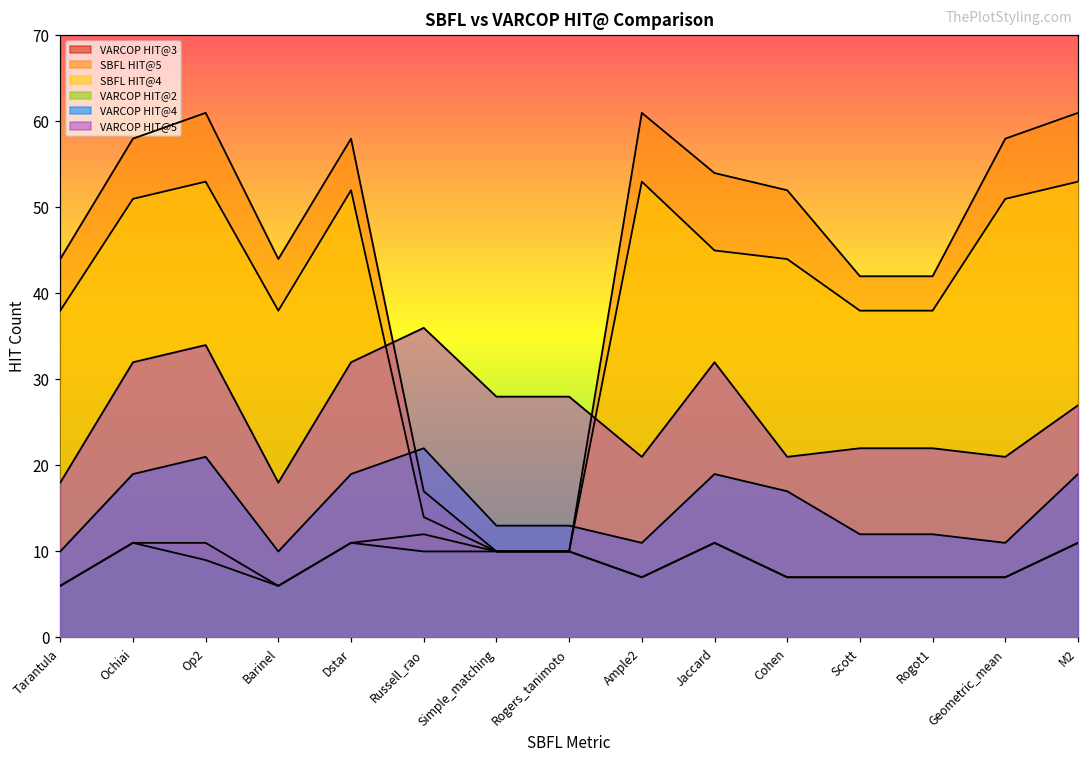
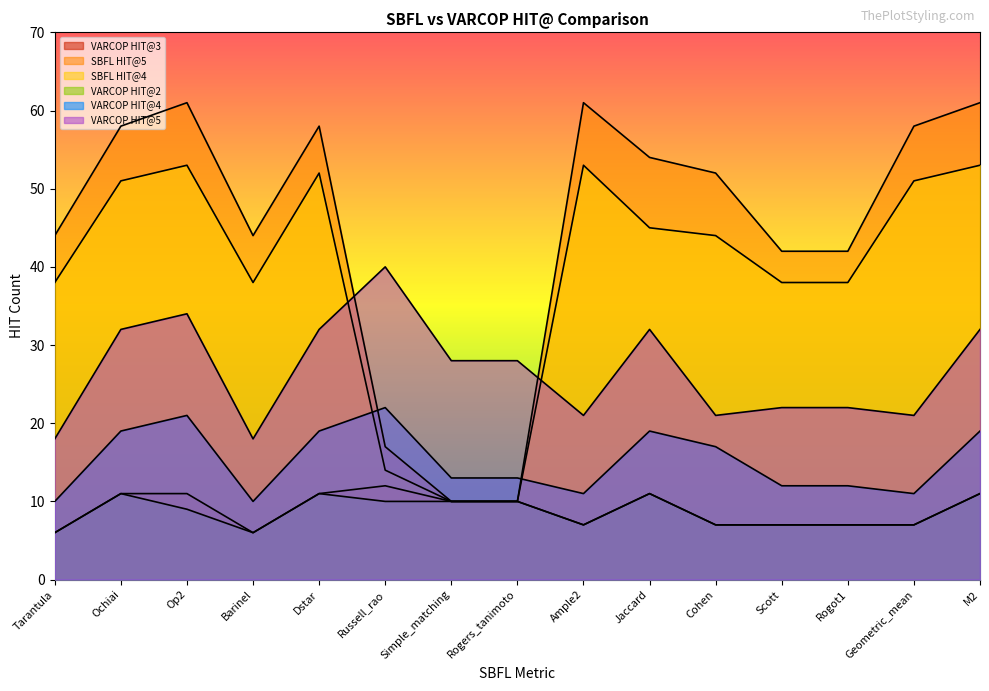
  {
    "VARCOP HIT@3": {
      "Op2": 11,
      "Russell_rao": 12
    },
    "VARCOP HIT@2": {
      "Op2": 9,
      "Russell_rao": 10
    },
    "VARCOP HIT@4": {
      "Tarantula": 10,
      "Ochiai": 19,
      "Op2": 21,
      "Barinel": 10,
      "Dstar": 19,
      "Russell_rao": 22,
      "Simple_matching": 13,
      "Rogers_tanimoto": 13,
      "Ample2": 11,
      "Jaccard": 19,
      "Cohen": 17,
      "Scott": 12,
      "Rogot1": 12,
      "Geometric_mean": 11,
      "M2": 19
    },
    "VARCOP HIT@5": {
      "Tarantula": 18,
      "Ochiai": 32,
      "Op2": 34,
      "Barinel": 18,
      "Dstar": 32,
-     "Russell_rao": 36,
+     "Russell_rao": 40,
      "Simple_matching": 28,
      "Rogers_tanimoto": 28,
      "Ample2": 21,
      "Jaccard": 32,
      "Cohen": 21,
      "Scott": 22,
      "Rogot1": 22,
      "Geometric_mean": 21,
-     "M2": 27
+     "M2": 32
    }
  }
